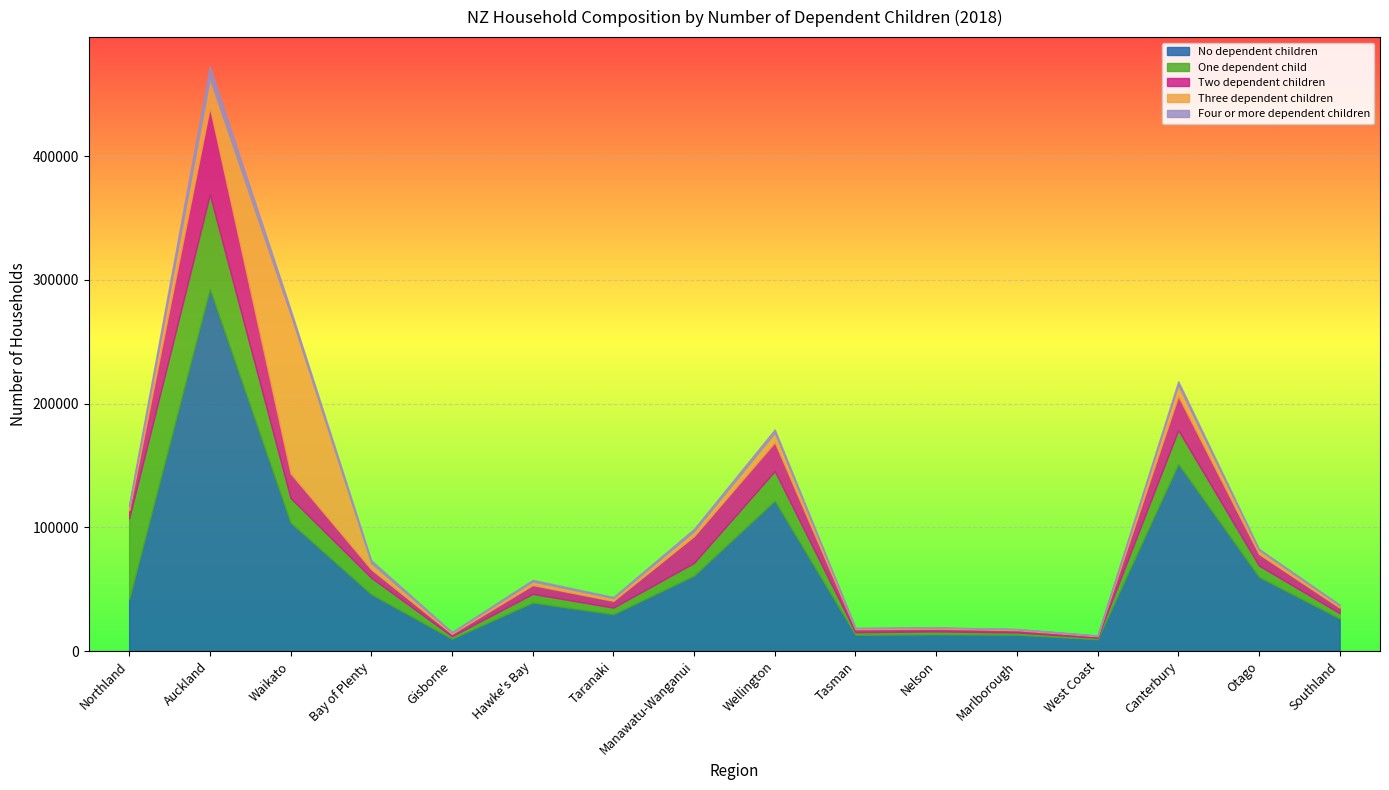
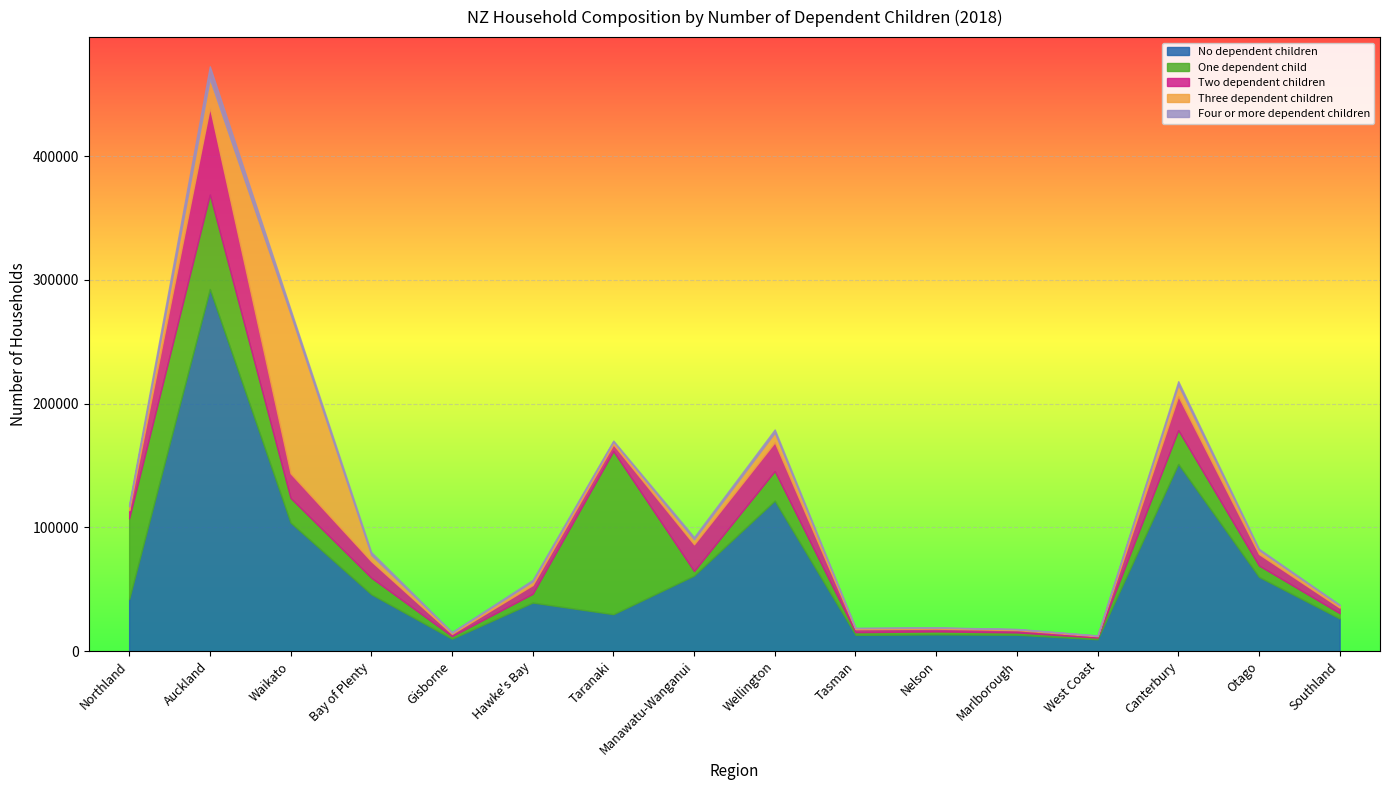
  {
    "No dependent children": {
      "Northland": 42000,
      "Auckland": 292000,
      "Waikato": 104000,
      "Bay of Plenty": 46000,
      "Hawke's Bay": 39000,
      "Taranaki": 30000,
      "Manawatu-Wanganui": 61000,
      "Wellington": 122000,
      "Tasman": 13000,
      "Nelson": 13000,
      "Canterbury": 151000,
      "Otago": 60000,
      "Southland": 26000
    },
    "One dependent child": {
      "Northland": 65000,
      "Auckland": 76000,
      "Waikato": 20000,
      "Bay of Plenty": 13000,
      "Hawke's Bay": 7000,
-     "Taranaki": 5000,
-     "Manawatu-Wanganui": 10000,
+     "Taranaki": 132000,
+     "Manawatu-Wanganui": 4000,
      "Wellington": 24000,
      "Tasman": 2000,
      "Nelson": 2000,
      "Canterbury": 27000,
      "Otago": 9000,
      "Southland": 4000
    },
    "Two dependent children": {
      "Northland": 7000,
      "Auckland": 71000,
      "Waikato": 20000,
-     "Bay of Plenty": 7000,
+     "Bay of Plenty": 13000,
      "Hawke's Bay": 7000,
      "Taranaki": 5000,
      "Manawatu-Wanganui": 22000,
      "Wellington": 23000,
      "Canterbury": 27000,
      "Otago": 9000
    },
    "Three dependent children": {
      "Auckland": 23000,
      "Waikato": 129000,
      "Bay of Plenty": 5000,
      "Wellington": 8000,
      "Canterbury": 9000
    },
    "Four or more dependent children": {
      "Auckland": 10000,
      "Waikato": 4000,
      "Bay of Plenty": 2000,
      "Wellington": 3000,
      "Canterbury": 3000
    }
  }
